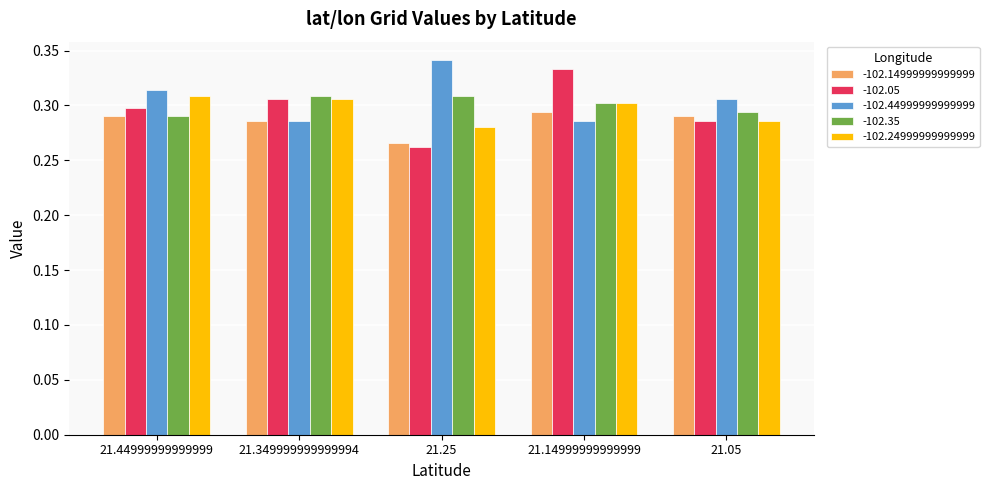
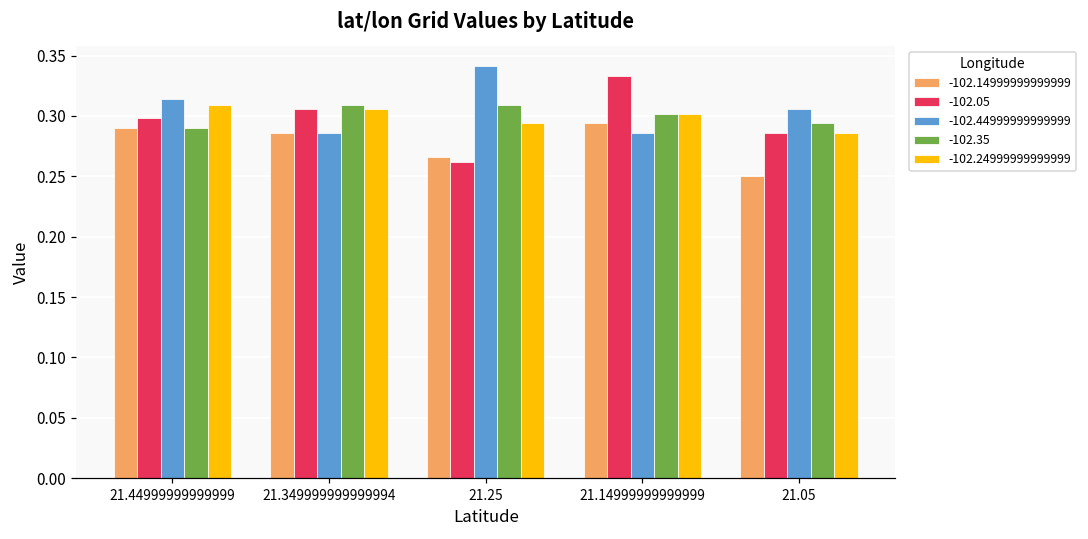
  {
    "-102.14999999999999": {
      "21.44999999999999": 0.29,
      "21.349999999999994": 0.286,
      "21.25": 0.266,
      "21.14999999999999": 0.294,
-     "21.05": 0.29
+     "21.05": 0.25
    },
    "-102.05": {
      "21.44999999999999": 0.298,
      "21.349999999999994": 0.306,
      "21.25": 0.262,
      "21.14999999999999": 0.333,
      "21.05": 0.286
    },
    "-102.44999999999999": {
      "21.44999999999999": 0.314,
      "21.349999999999994": 0.286,
      "21.25": 0.341,
      "21.14999999999999": 0.286,
      "21.05": 0.306
    },
    "-102.35": {
      "21.44999999999999": 0.290,
      "21.349999999999994": 0.309,
      "21.25": 0.309,
      "21.14999999999999": 0.302,
      "21.05": 0.294
    },
    "-102.24999999999999": {
      "21.44999999999999": 0.309,
      "21.349999999999994": 0.306,
-     "21.25": 0.280,
+     "21.25": 0.294,
      "21.14999999999999": 0.302,
      "21.05": 0.286
    }
  }
